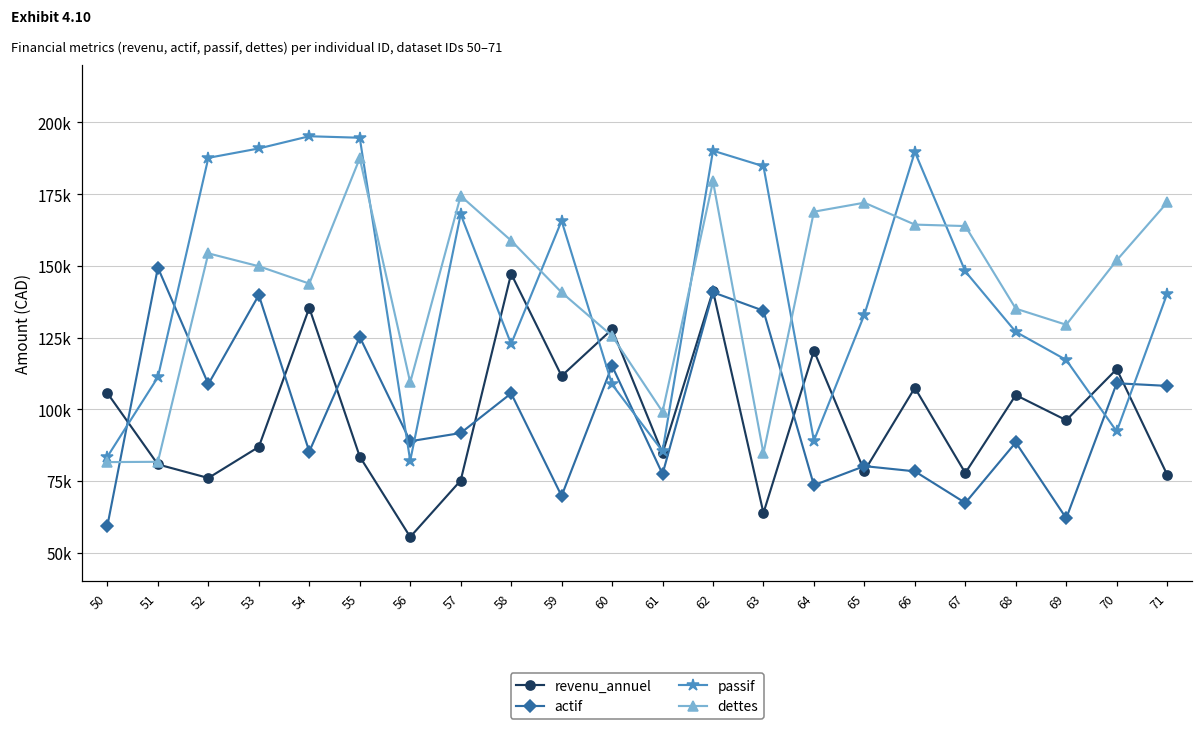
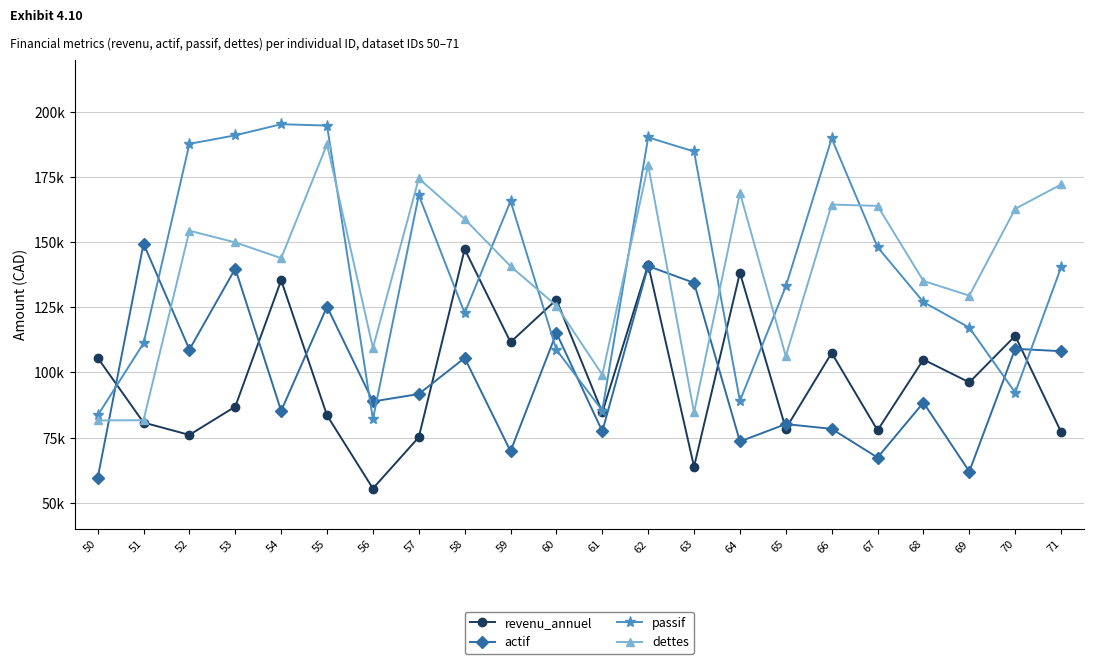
  {
    "revenu_annuel": {
      "50": 106000,
      "52": 76000,
      "53": 87000,
      "54": 135000,
      "55": 84000,
      "56": 55000,
      "57": 75000,
      "58": 147000,
      "59": 112000,
      "60": 128000,
      "63": 64000,
-     "64": 120000,
+     "64": 138000,
      "65": 78000,
      "66": 107000,
      "67": 78000,
      "68": 105000,
      "69": 96000,
      "70": 114000,
      "71": 77000
    },
    "dettes": {
      "50": 82000,
      "52": 154000,
      "53": 150000,
      "54": 144000,
      "55": 187000,
      "56": 109000,
      "57": 174000,
      "58": 159000,
      "59": 141000,
      "60": 126000,
      "61": 99000,
      "62": 179000,
      "63": 85000,
      "64": 169000,
-     "65": 172000,
+     "65": 106000,
      "66": 164000,
      "67": 164000,
      "68": 135000,
      "69": 129000,
-     "70": 152000,
+     "70": 163000,
      "71": 172000
    }
  }
